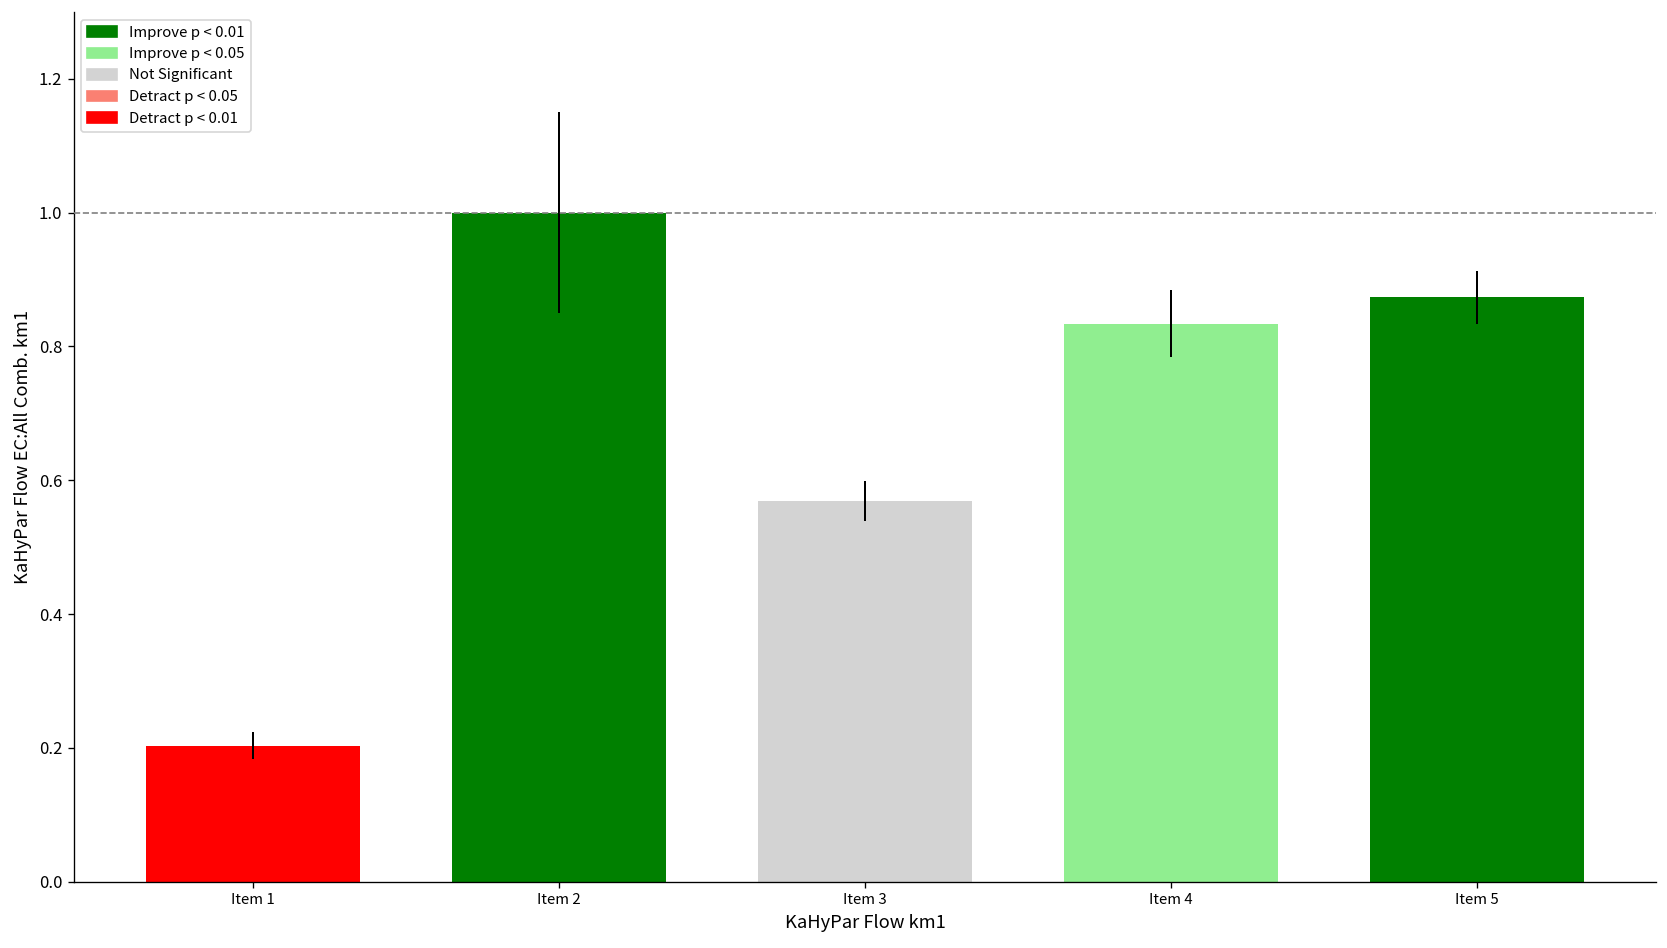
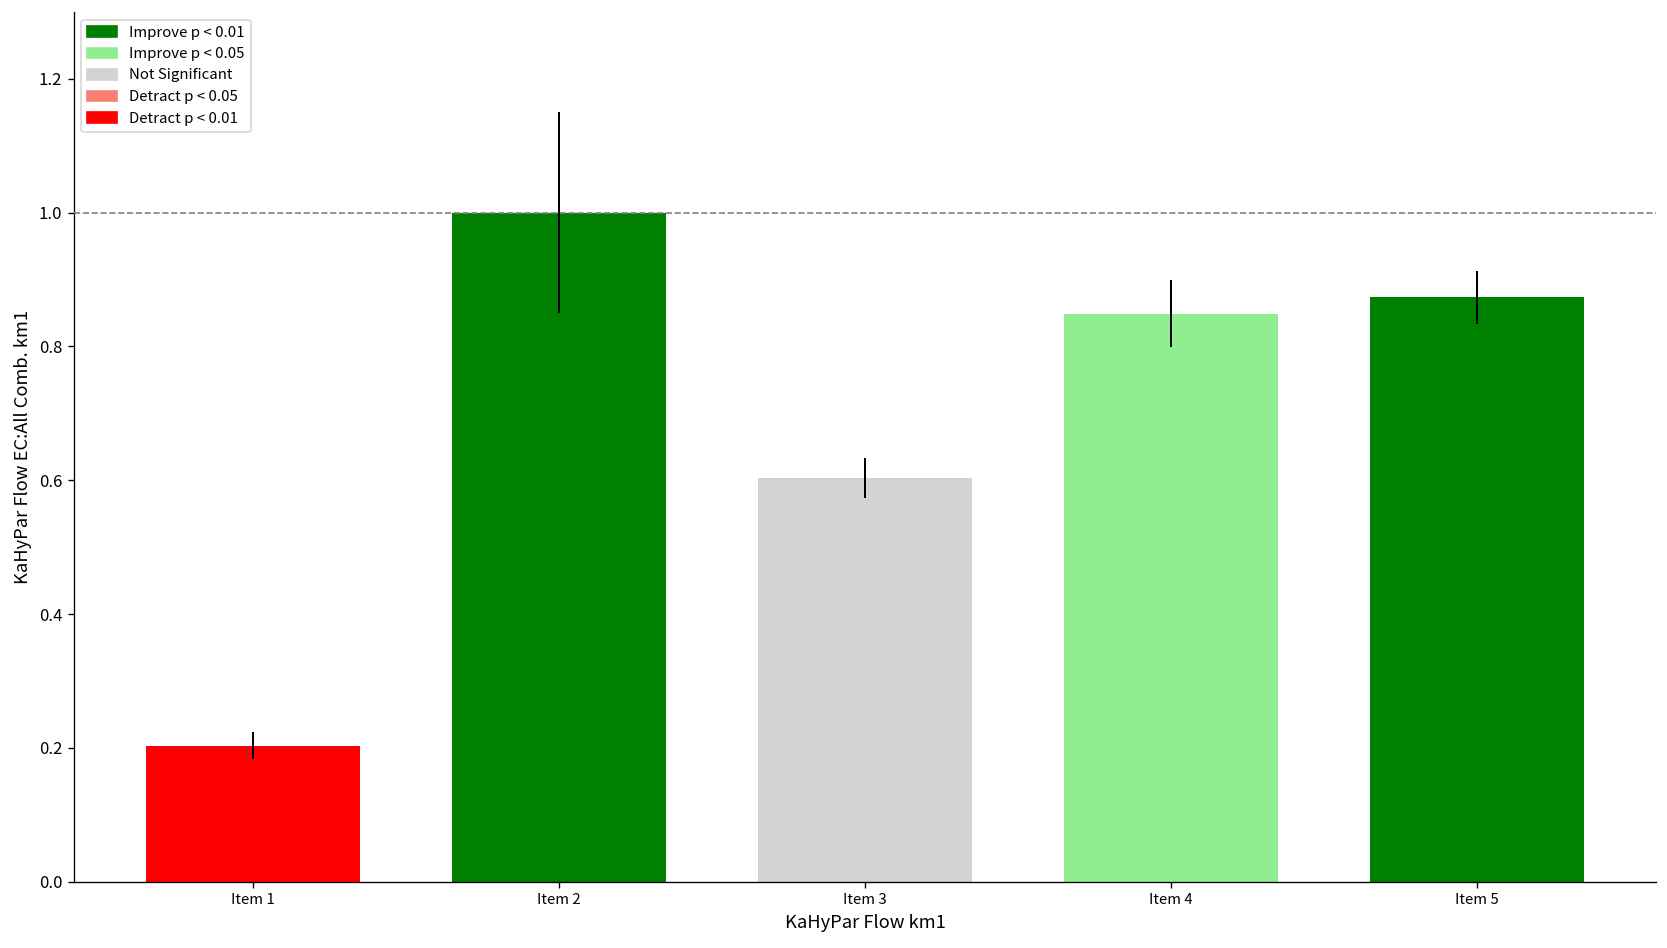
  {
    "Item 1": 0.20,
    "Item 2": 1.00,
-   "Item 3": 0.57,
-   "Item 4": 0.83,
+   "Item 3": 0.60,
+   "Item 4": 0.85,
    "Item 5": 0.87
  }
